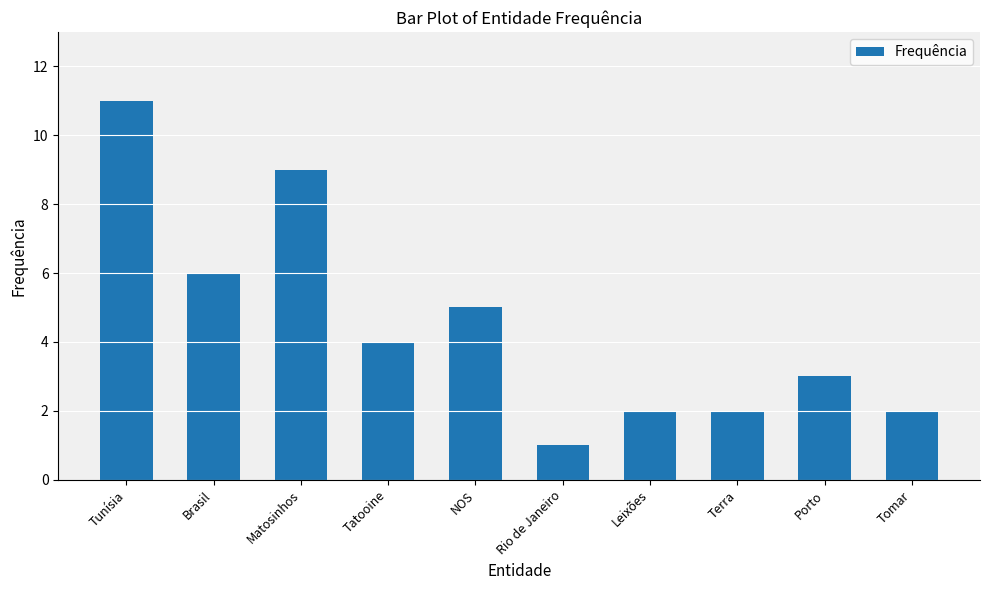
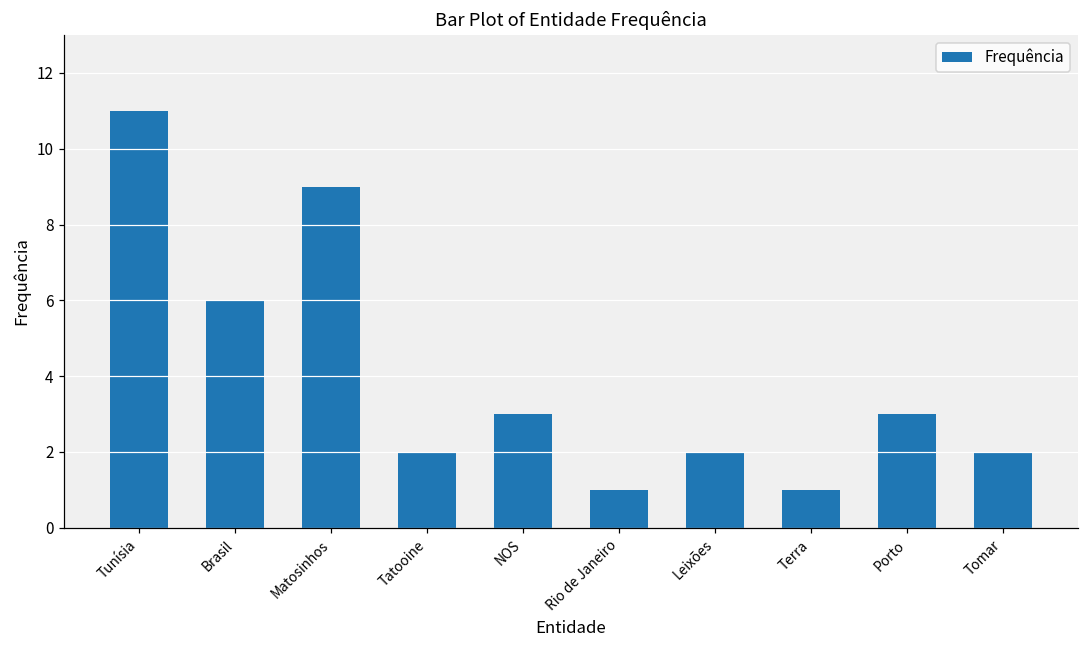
  {
    "Tunísia": 11,
    "Brasil": 6,
    "Matosinhos": 9,
-   "Tatooine": 4,
-   "NOS": 5,
+   "Tatooine": 2,
+   "NOS": 3,
    "Rio de Janeiro": 1,
    "Leixões": 2,
-   "Terra": 2,
+   "Terra": 1,
    "Porto": 3,
    "Tomar": 2
  }
